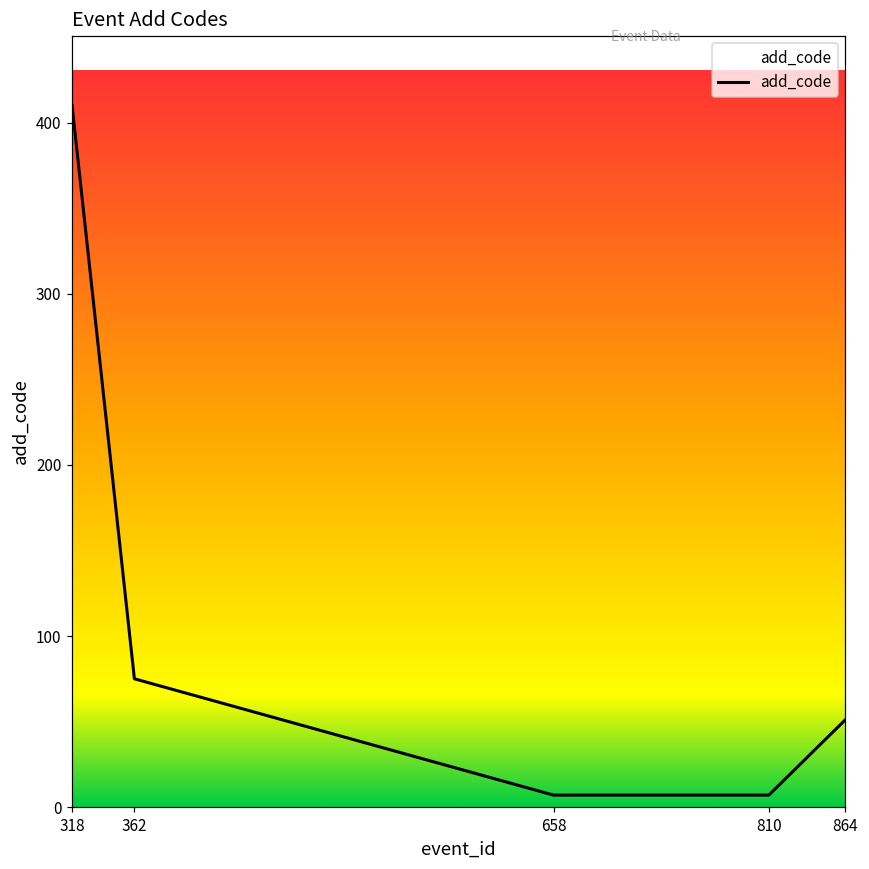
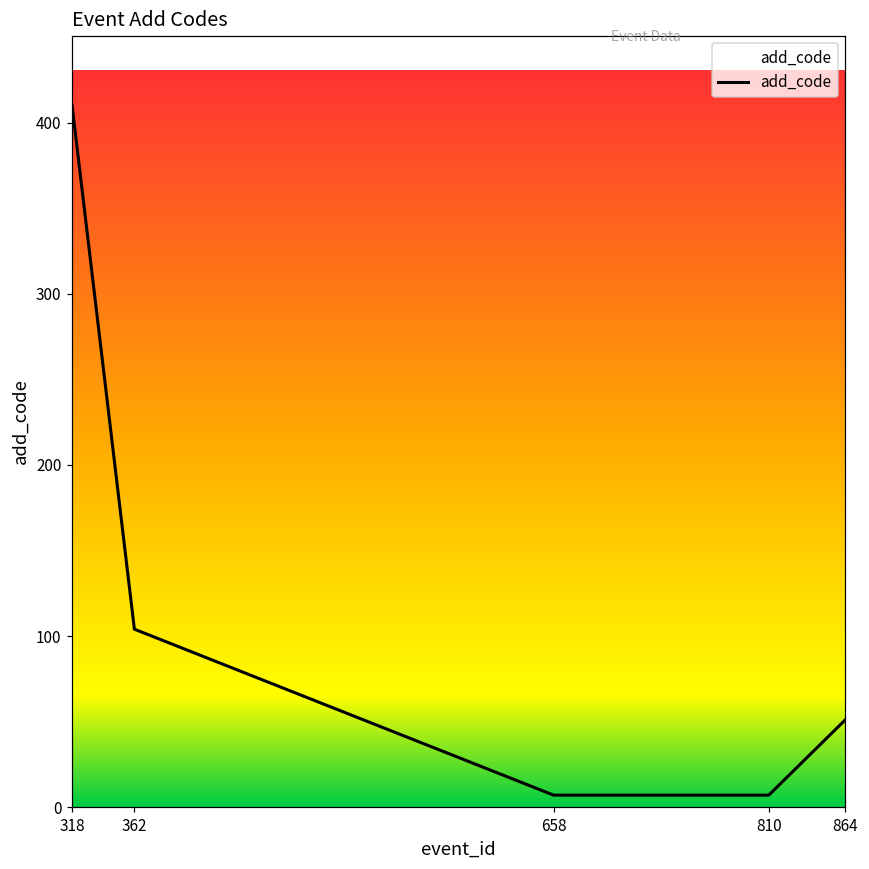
  {
    "318": 410,
-   "362": 75,
+   "362": 104,
    "658": 7,
    "810": 7,
    "864": 51
  }
